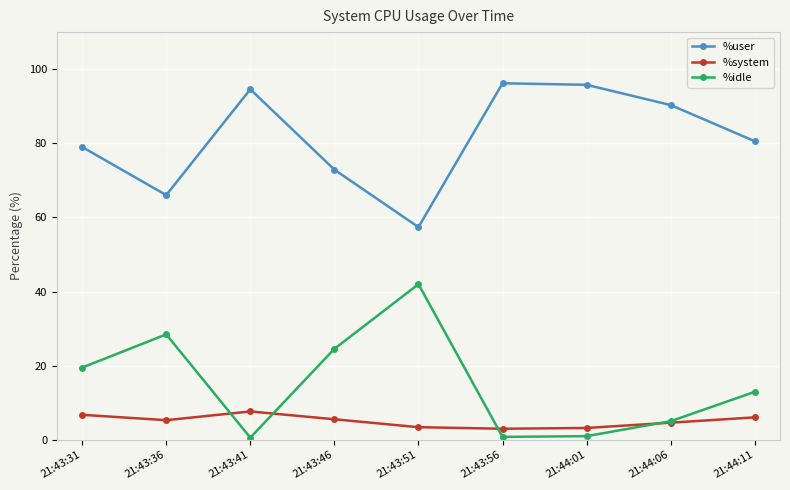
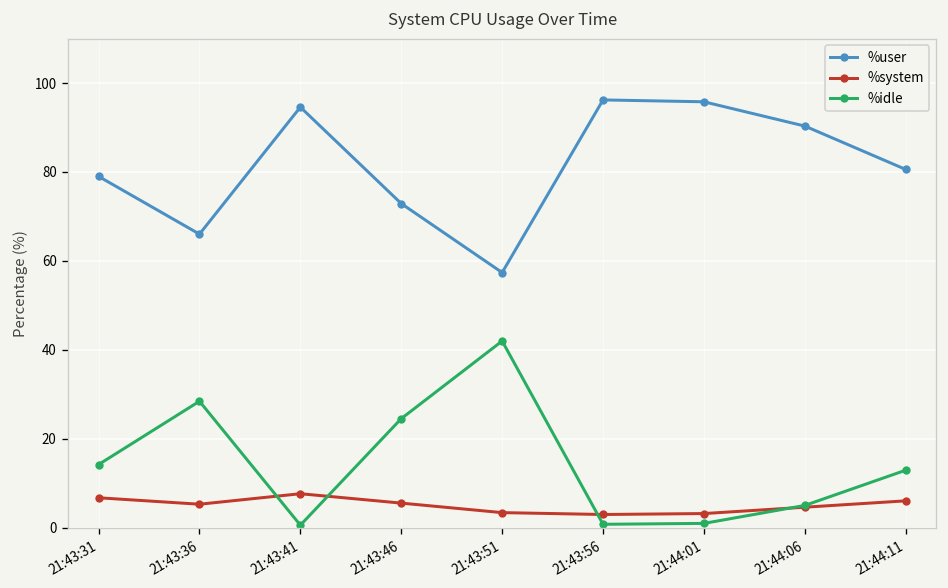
  {
    "%user": {
      "21:43:31": 79,
      "21:43:36": 66,
      "21:43:41": 95,
      "21:43:46": 73,
      "21:43:51": 57,
      "21:43:56": 96,
      "21:44:01": 96,
      "21:44:06": 90,
      "21:44:11": 81
    },
    "%system": {
      "21:43:31": 7,
      "21:43:36": 5,
      "21:43:41": 8,
      "21:43:46": 6,
      "21:43:51": 3,
      "21:43:56": 3,
      "21:44:01": 3,
      "21:44:11": 6
    },
    "%idle": {
-     "21:43:31": 20,
+     "21:43:31": 14,
      "21:43:36": 28,
      "21:43:41": 1,
      "21:43:46": 25,
      "21:43:51": 42,
      "21:43:56": 1,
      "21:44:01": 1,
      "21:44:11": 13
    }
  }
